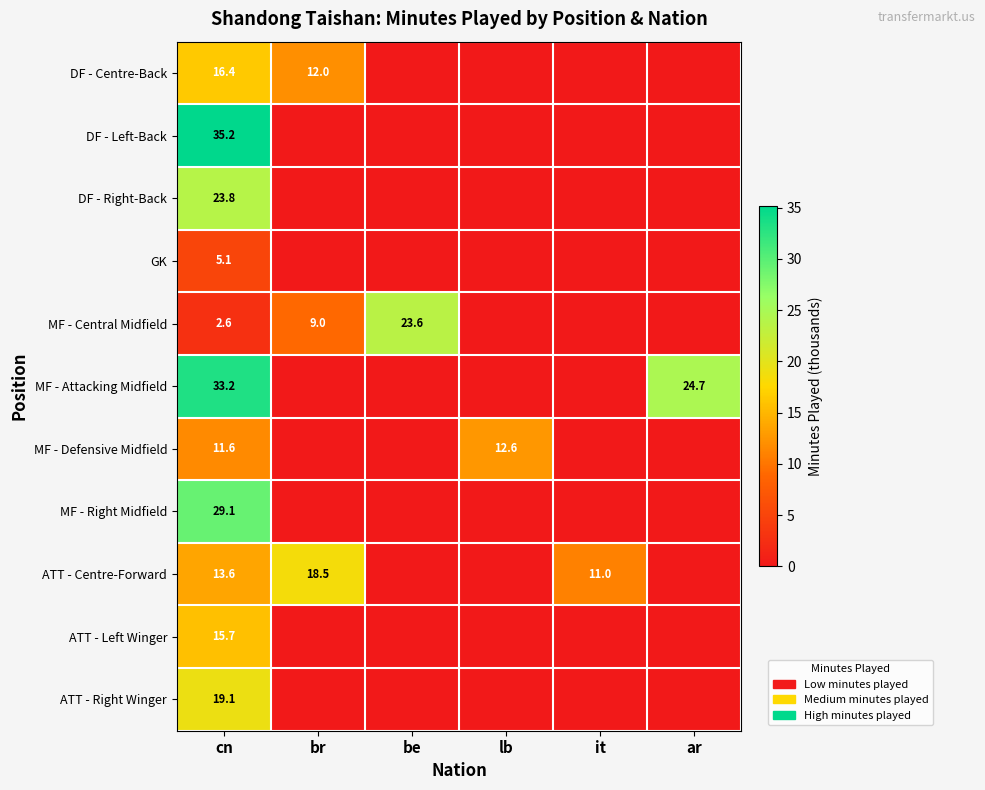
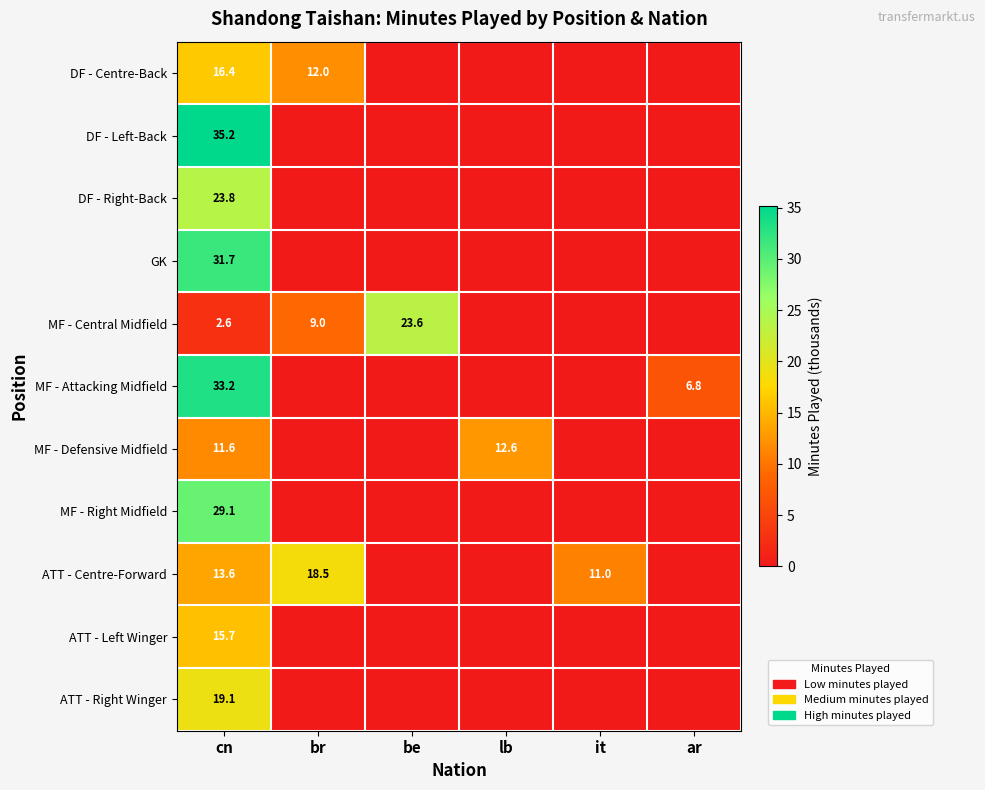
  {
    "DF - Centre-Back": {
      "cn": 16.4,
      "br": 12.0
    },
    "DF - Left-Back": {
      "cn": 35.2
    },
    "DF - Right-Back": {
      "cn": 23.8
    },
    "GK": {
-     "cn": 5.1
+     "cn": 31.7
    },
    "MF - Central Midfield": {
      "cn": 2.6,
      "br": 9.0,
      "be": 23.6
    },
    "MF - Attacking Midfield": {
      "cn": 33.2,
-     "ar": 24.7
+     "ar": 6.8
    },
    "MF - Defensive Midfield": {
      "cn": 11.6,
      "lb": 12.6
    },
    "MF - Right Midfield": {
      "cn": 29.1
    },
    "ATT - Centre-Forward": {
      "cn": 13.6,
      "br": 18.5,
      "it": 11.0
    },
    "ATT - Left Winger": {
      "cn": 15.7
    },
    "ATT - Right Winger": {
      "cn": 19.1
    }
  }
